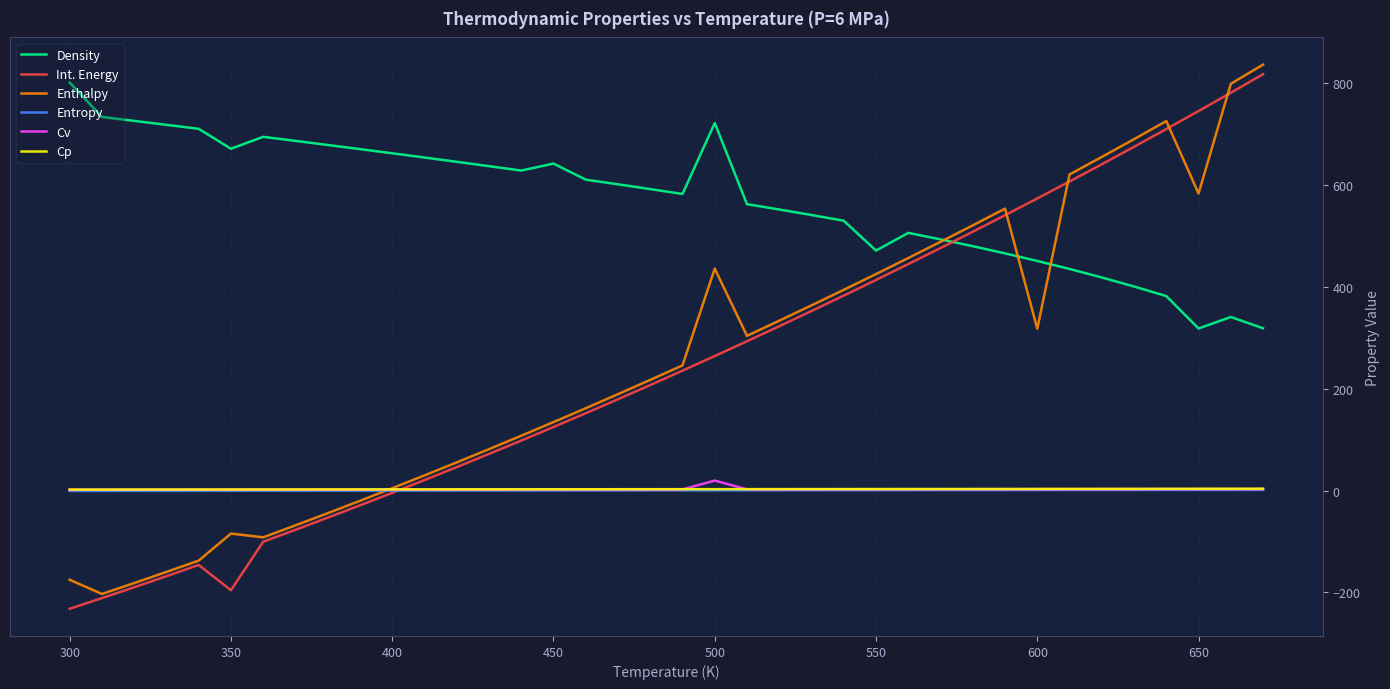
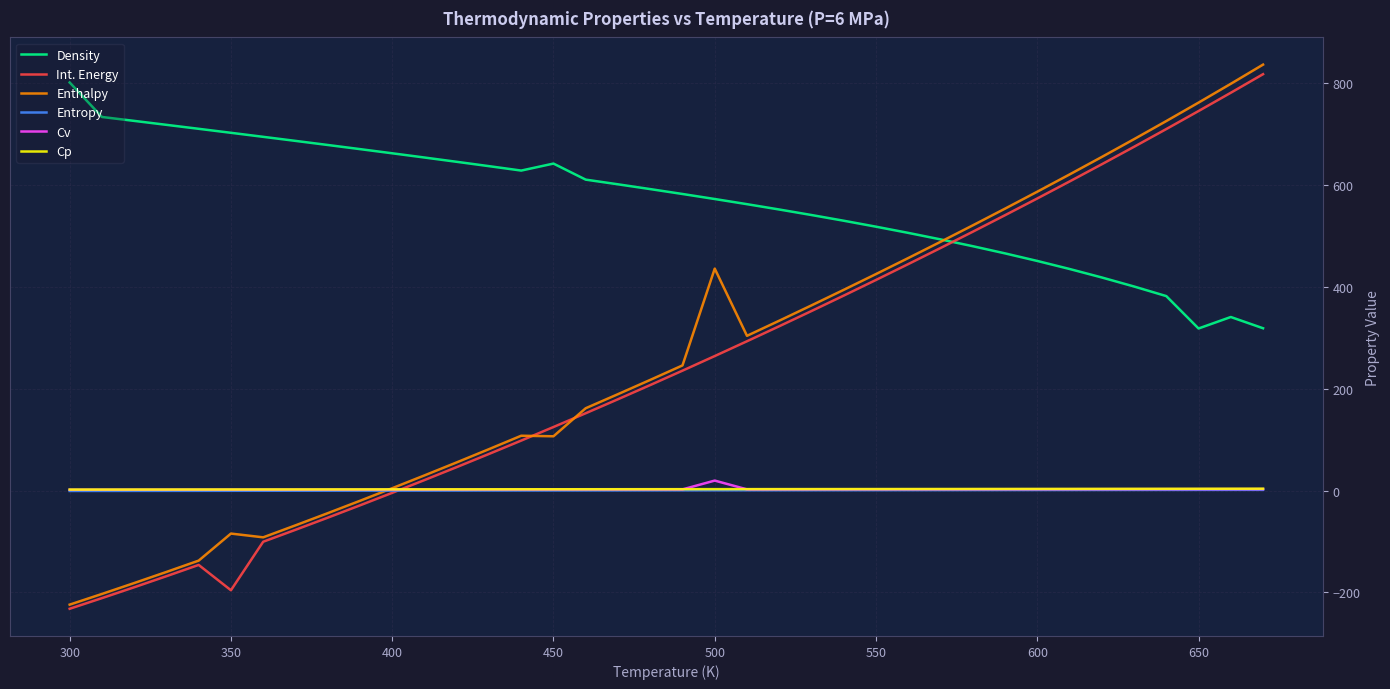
  {
    "Density": {
-     "350": 670,
+     "350": 700,
      "400": 660,
      "450": 640,
-     "500": 720,
-     "550": 470,
+     "500": 570,
+     "550": 520,
      "600": 450,
      "650": 320
    },
    "Int. Energy": {
      "300": -230,
      "350": -200,
      "450": 120,
      "500": 260,
      "550": 410,
      "600": 570,
      "650": 750
    },
    "Enthalpy": {
-     "300": -180,
+     "300": -220,
      "350": -80,
-     "450": 130,
+     "450": 110,
      "500": 440,
      "550": 430,
-     "600": 320,
-     "650": 580
+     "600": 590,
+     "650": 760
    },
    "Cv": {
      "500": 20
    }
  }
